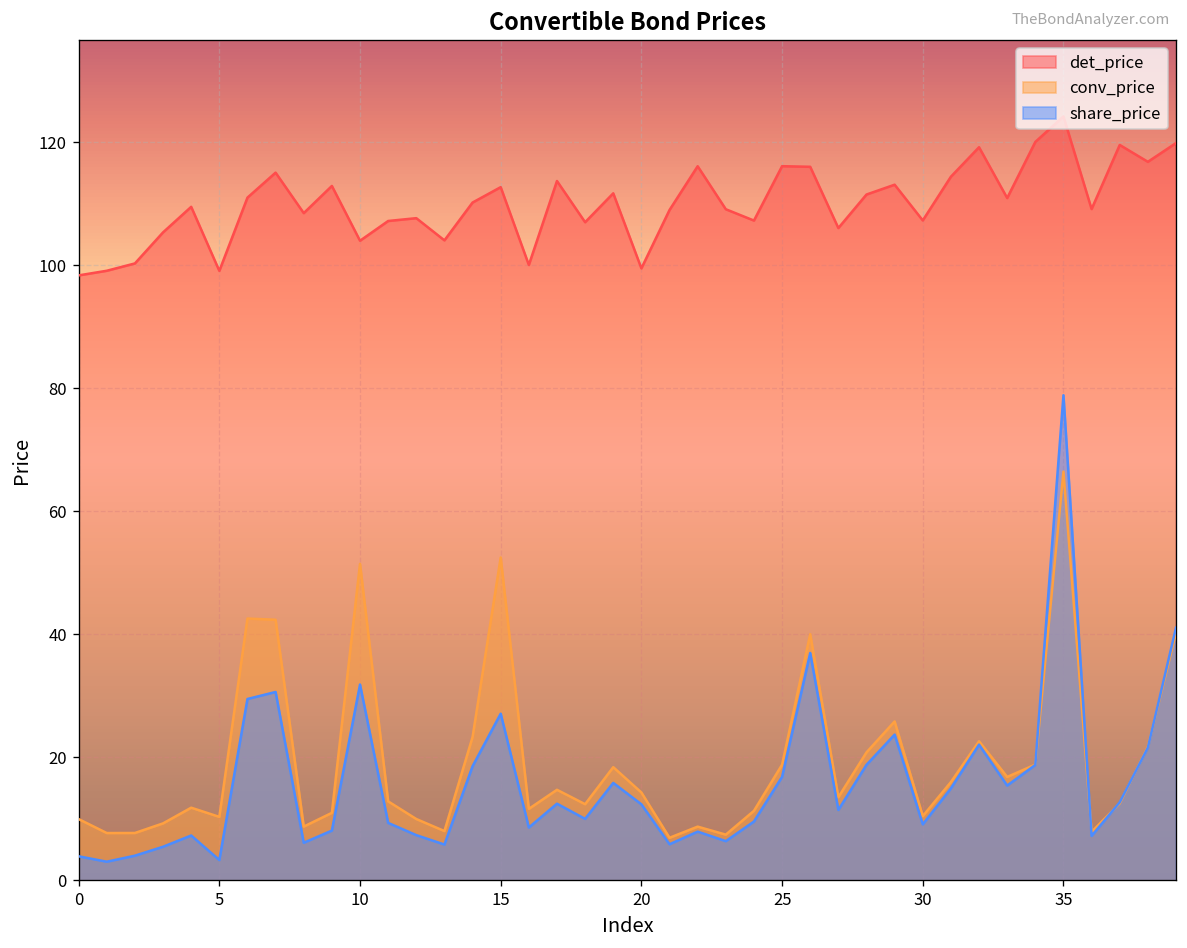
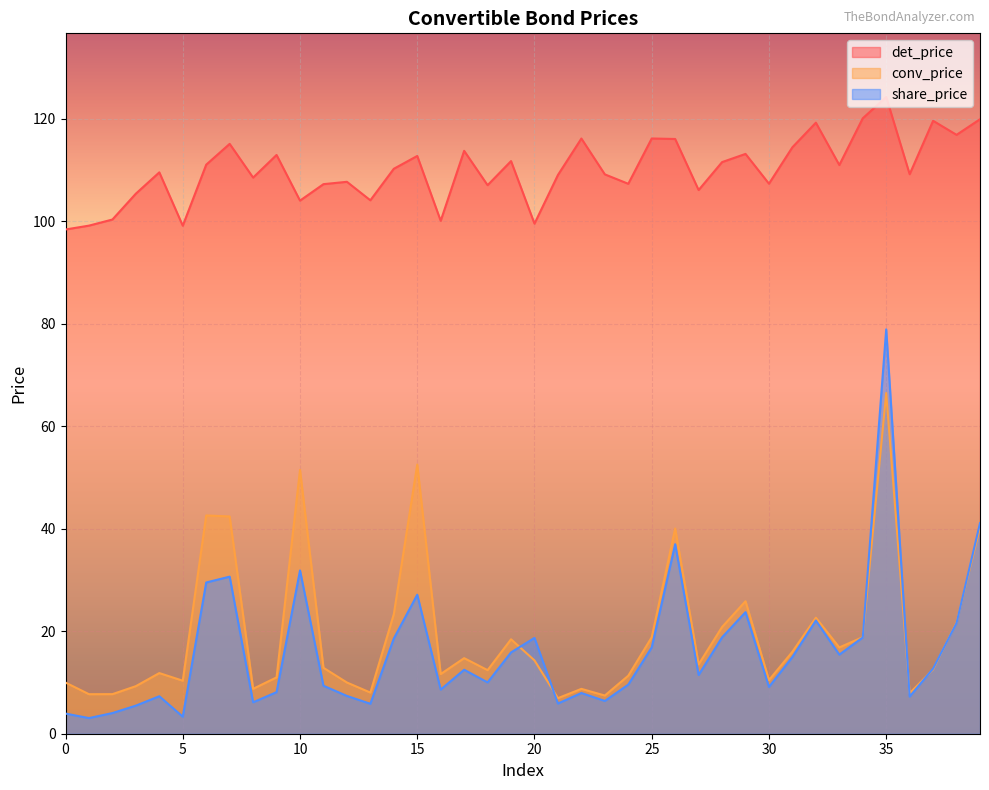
  {
    "det_price": {
      "0": 98,
      "5": 99,
      "10": 104,
      "15": 113,
      "20": 100,
      "25": 116,
      "30": 107
    },
    "conv_price": {
      "0": 10,
      "5": 10,
      "10": 51,
      "15": 53,
      "20": 14,
      "25": 19,
      "30": 10,
      "35": 66
    },
    "share_price": {
      "0": 4,
      "5": 3,
      "10": 32,
      "15": 27,
-     "20": 12,
+     "20": 19,
      "25": 17,
      "30": 9,
      "35": 79
    }
  }
